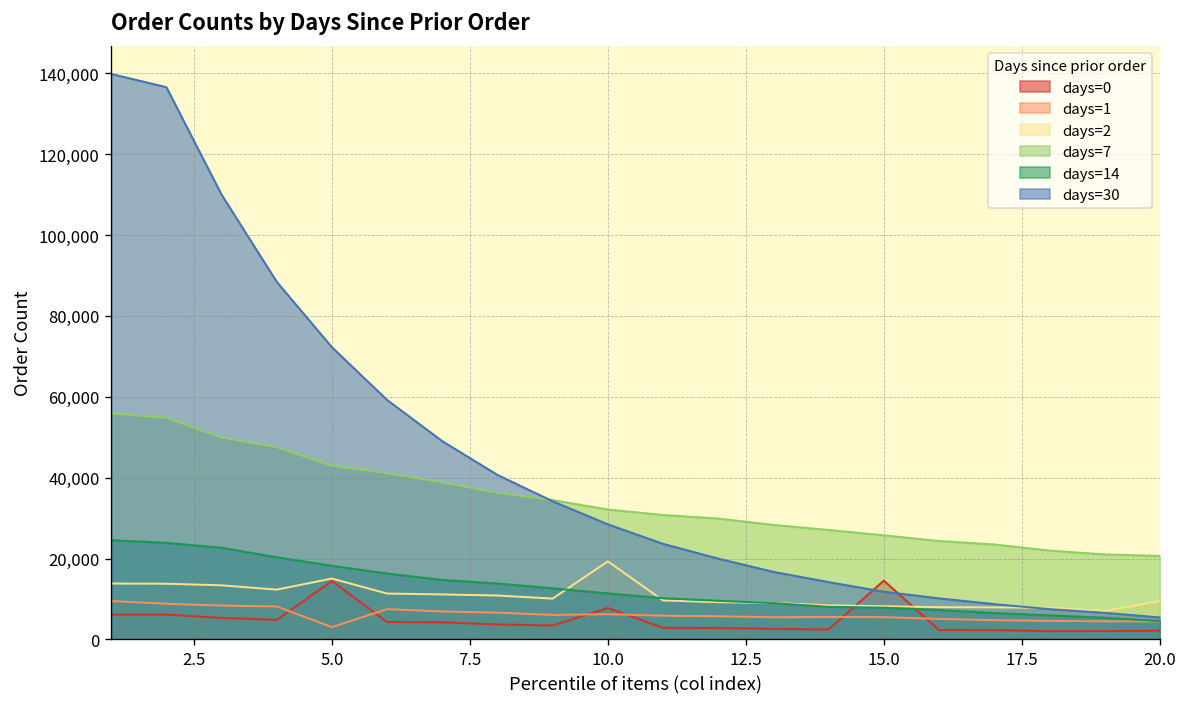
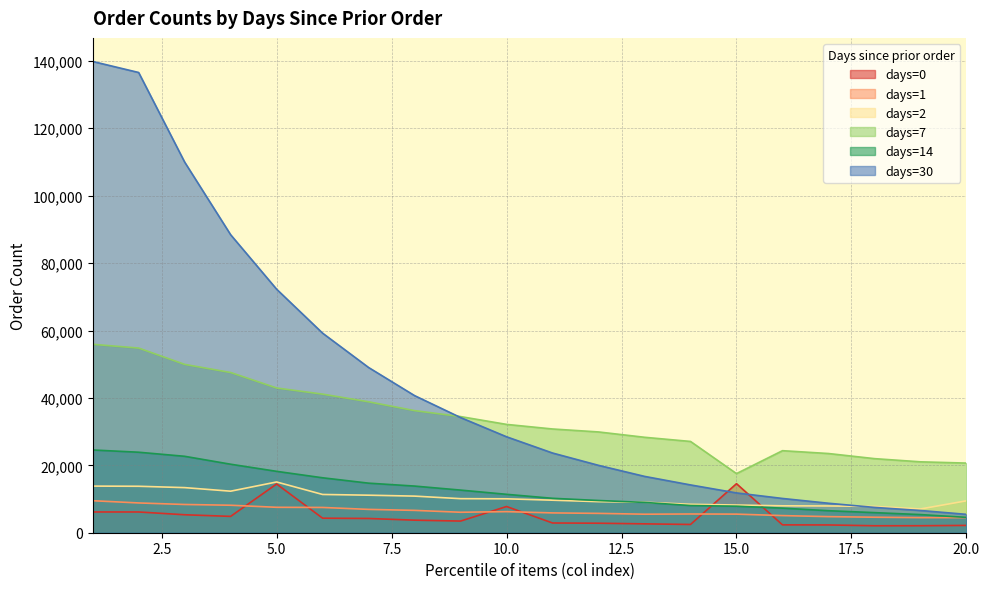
  {
    "days=0": {
      "10.0": "8,000",
      "15.0": "15,000",
      "20.0": "2,000"
    },
    "days=1": {
-     "5.0": "3,000",
+     "5.0": "8,000",
      "10.0": "6,000",
      "15.0": "6,000"
    },
    "days=2": {
-     "10.0": "19,000",
+     "10.0": "10,000",
      "20.0": "9,000"
    },
    "days=7": {
      "5.0": "43,000",
      "10.0": "32,000",
-     "15.0": "26,000",
+     "15.0": "18,000",
      "20.0": "21,000"
    },
    "days=14": {
      "5.0": "18,000",
      "10.0": "11,000"
    },
    "days=30": {
      "5.0": "72,000",
      "10.0": "28,000",
      "15.0": "12,000",
      "20.0": "5,000"
    }
  }
